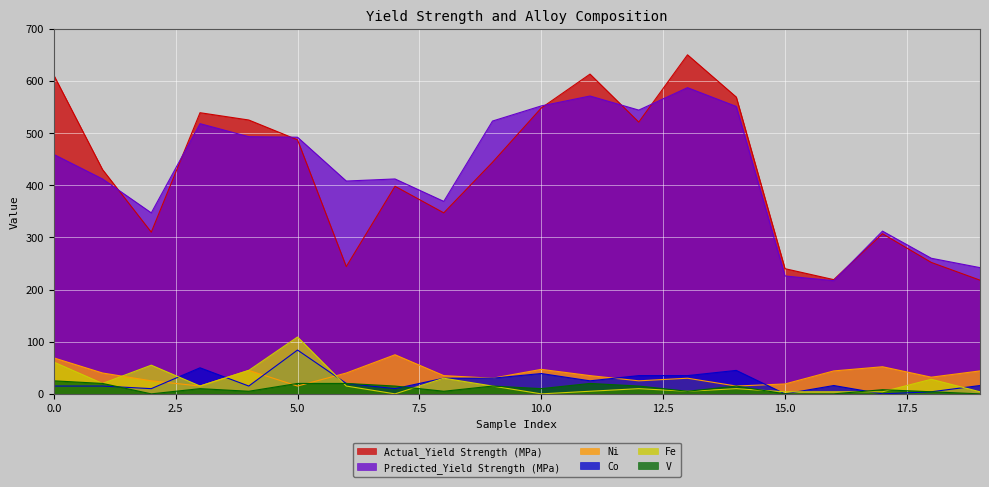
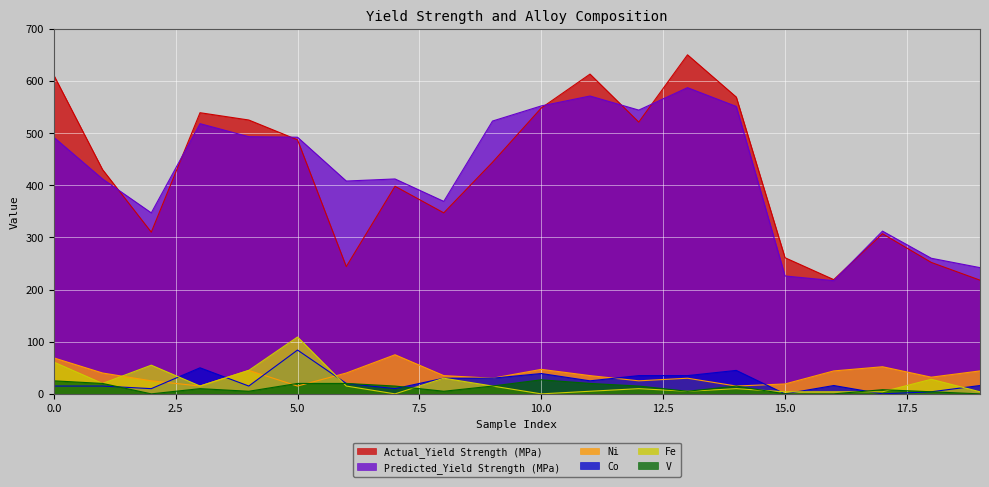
  {
    "Actual_Yield Strength (MPa)": {
      "0.0": 610,
      "5.0": 490,
-     "15.0": 240
+     "15.0": 260
    },
    "Predicted_Yield Strength (MPa)": {
-     "0.0": 460,
+     "0.0": 490,
      "5.0": 490,
      "15.0": 230
    },
    "Ni": {
      "0.0": 70,
      "5.0": 20,
      "10.0": 50,
      "15.0": 20
    },
    "Co": {
      "0.0": 20,
      "5.0": 80,
      "10.0": 40
    },
    "Fe": {
      "0.0": 60,
      "5.0": 110,
      "10.0": 0
    },
    "V": {
      "0.0": 30,
      "5.0": 20,
-     "10.0": 10
+     "10.0": 30
    }
  }
